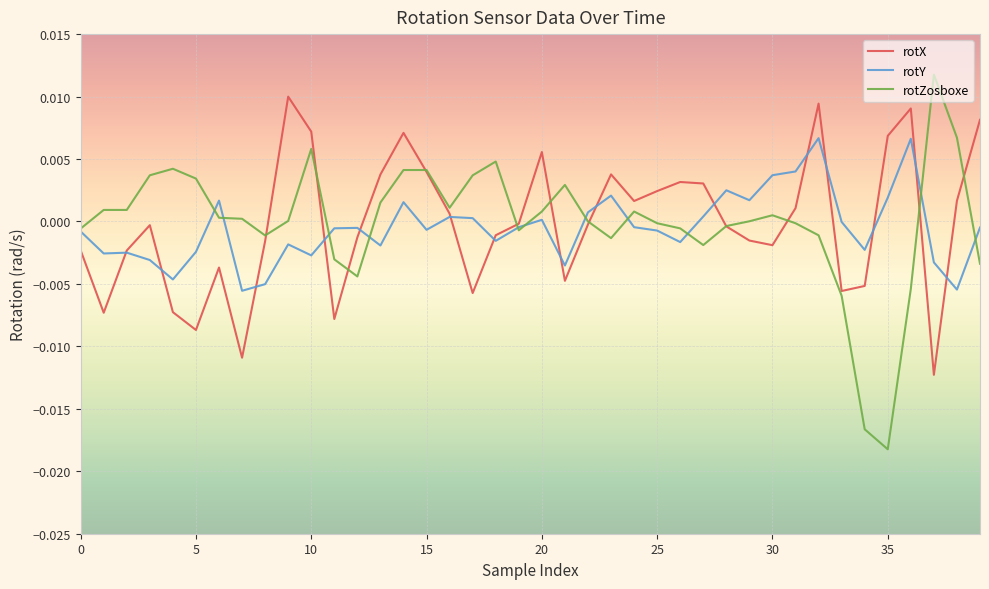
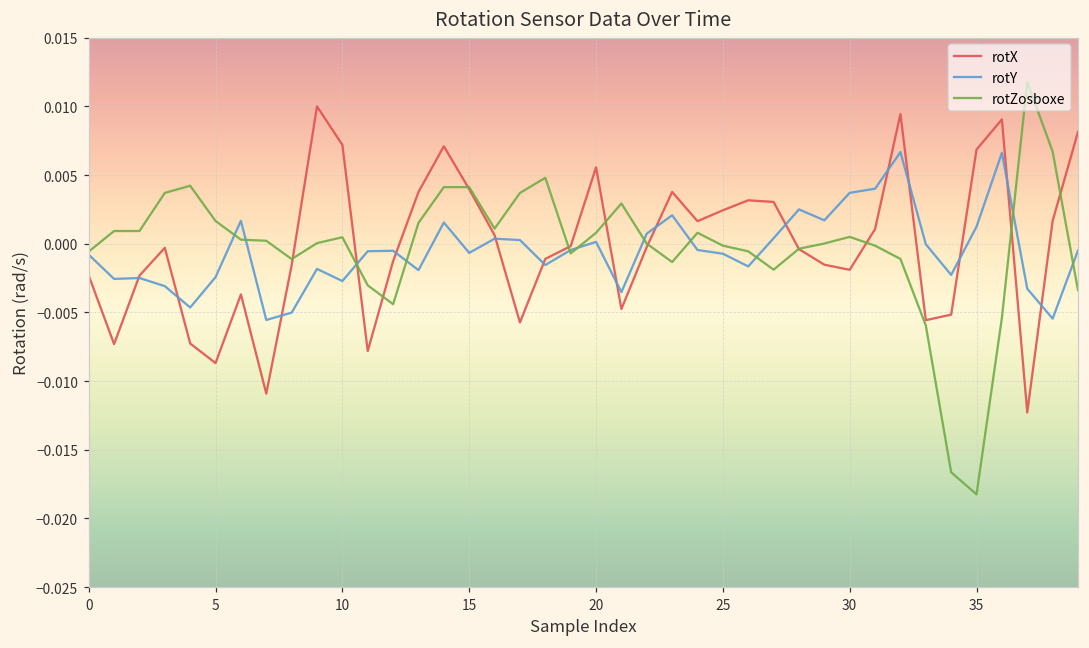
  {
    "rotX": {
      "0": -0.0023,
      "5": -0.0087,
      "10": 0.0072,
      "20": 0.0056,
      "25": 0.0024,
      "30": -0.0019,
      "35": 0.0069
    },
    "rotY": {
      "0": -0.0008,
      "5": -0.0024,
      "10": -0.0027,
      "15": -0.0007,
      "20": 0.0001,
      "25": -0.0007,
      "30": 0.0037,
-     "35": 0.0019
+     "35": 0.0012
    },
    "rotZosboxe": {
      "0": -0.0006,
-     "5": 0.0034,
-     "10": 0.0058,
+     "5": 0.0017,
+     "10": 0.0005,
      "20": 0.0008,
      "25": -0.0001,
      "30": 0.0005,
      "35": -0.0182
    }
  }
